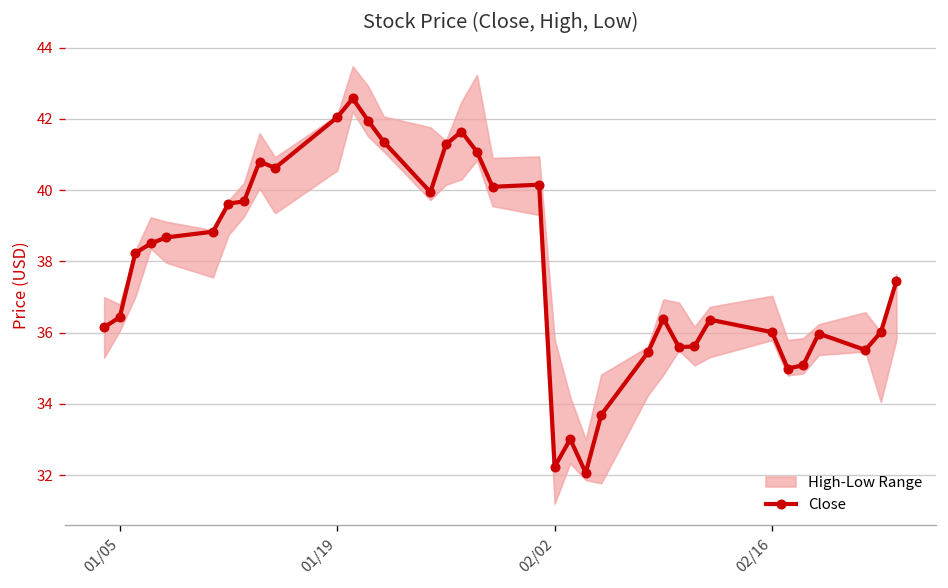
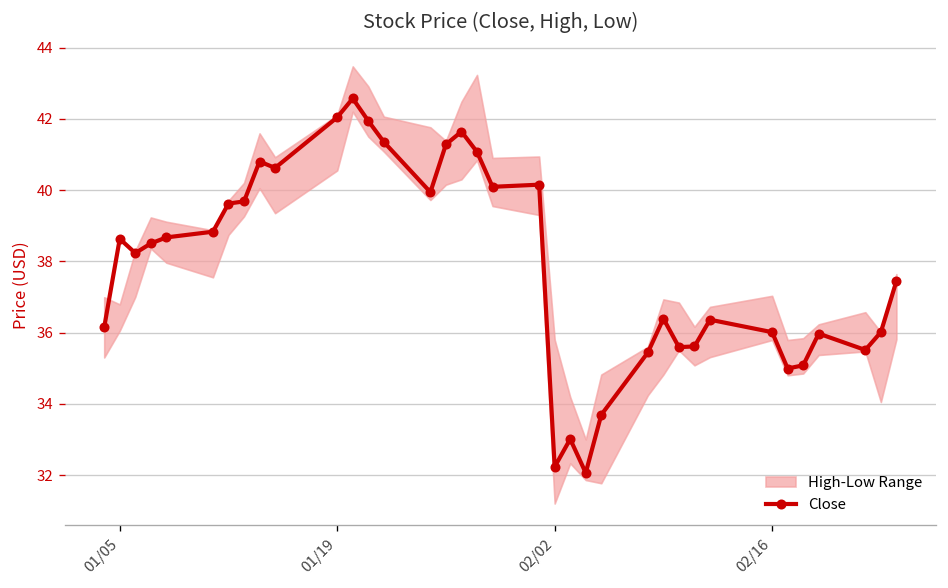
  {
    "Close": {
-     "01/05": 36.4,
+     "01/05": 38.6,
      "02/02": 32.2,
      "02/16": 36.0
    }
  }
